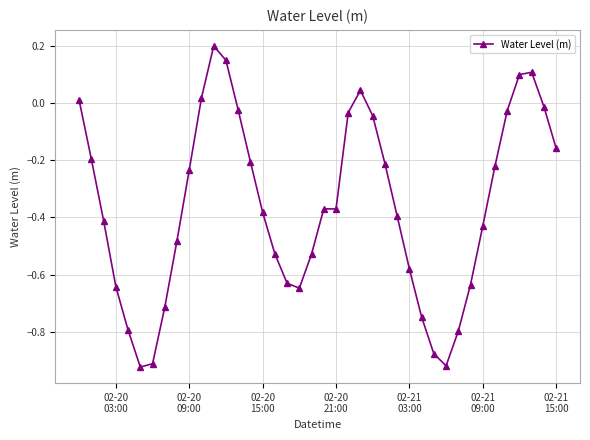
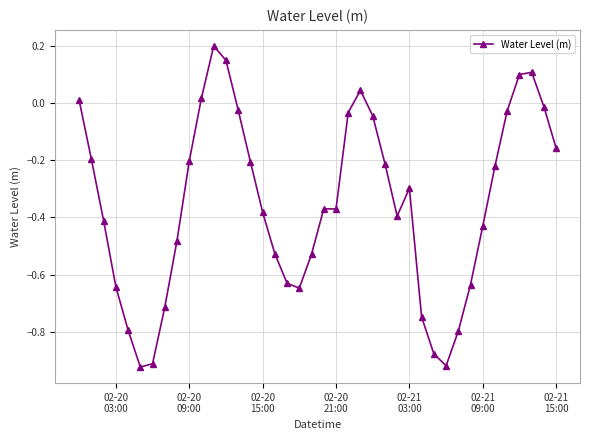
  {
    "02-20 03:00": -0.64,
-   "02-20 09:00": -0.23,
+   "02-20 09:00": -0.20,
    "02-20 15:00": -0.38,
    "02-20 21:00": -0.37,
-   "02-21 03:00": -0.58,
+   "02-21 03:00": -0.30,
    "02-21 09:00": -0.43,
    "02-21 15:00": -0.16
  }
